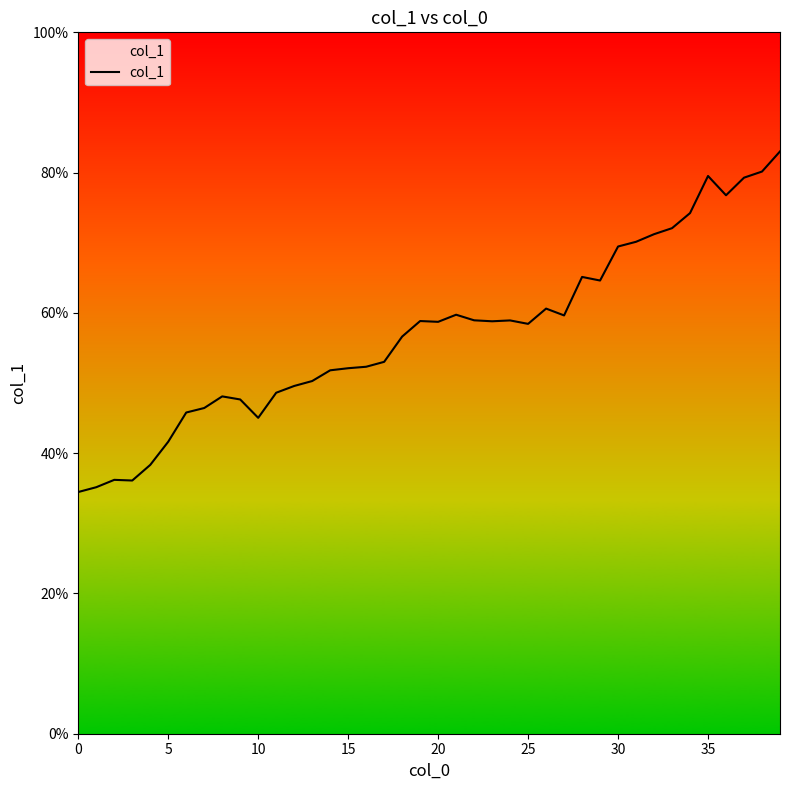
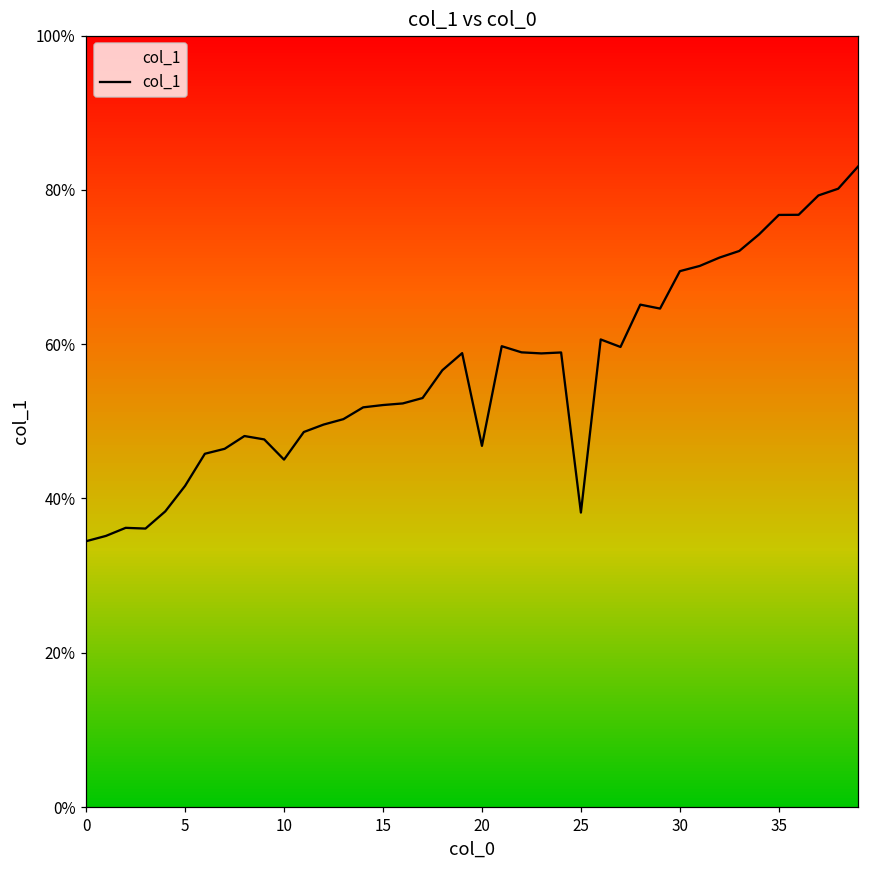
  {
    "0": "34%",
    "5": "42%",
    "10": "45%",
    "15": "52%",
-   "20": "59%",
-   "25": "58%",
+   "20": "47%",
+   "25": "38%",
    "30": "69%",
-   "35": "80%"
+   "35": "77%"
  }
